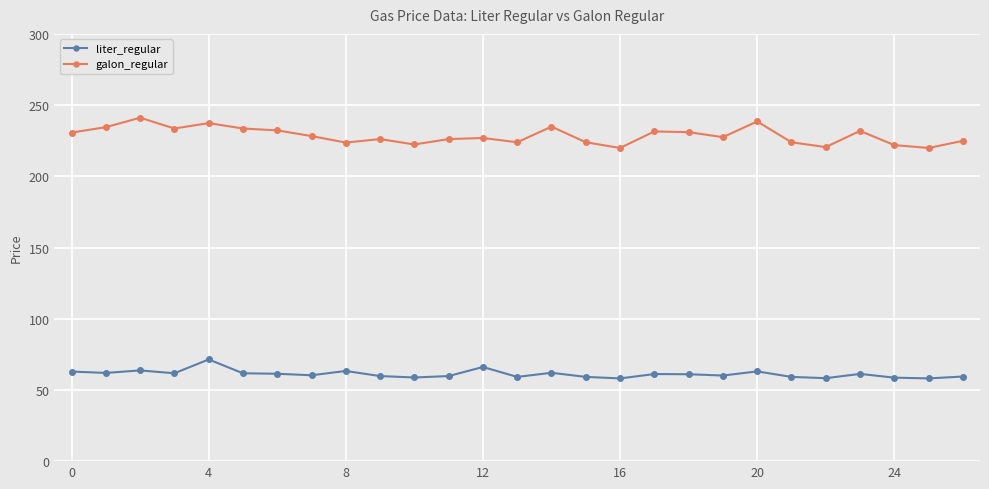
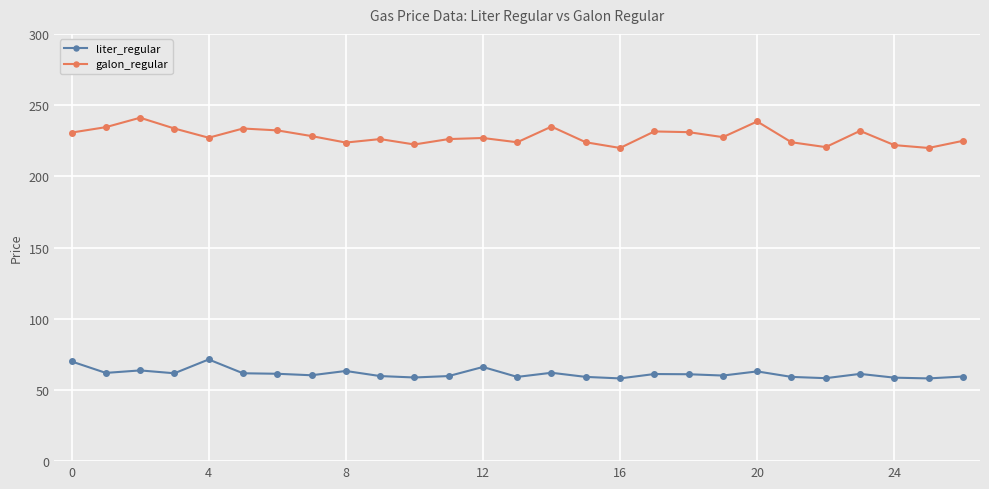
  {
    "liter_regular": {
-     "0": 63,
+     "0": 70,
      "4": 71,
      "8": 63,
      "12": 66,
      "16": 58,
      "20": 63,
      "24": 59
    },
    "galon_regular": {
      "0": 231,
-     "4": 237,
+     "4": 227,
      "8": 224,
      "12": 227,
      "16": 220,
      "20": 239,
      "24": 222
    }
  }
